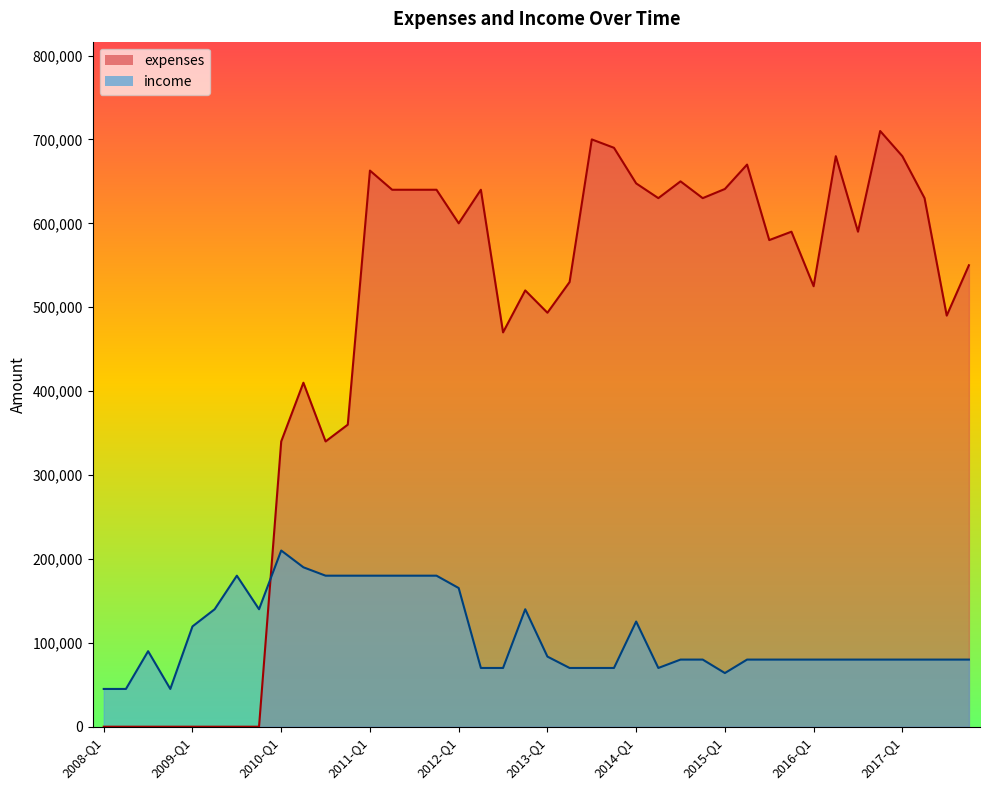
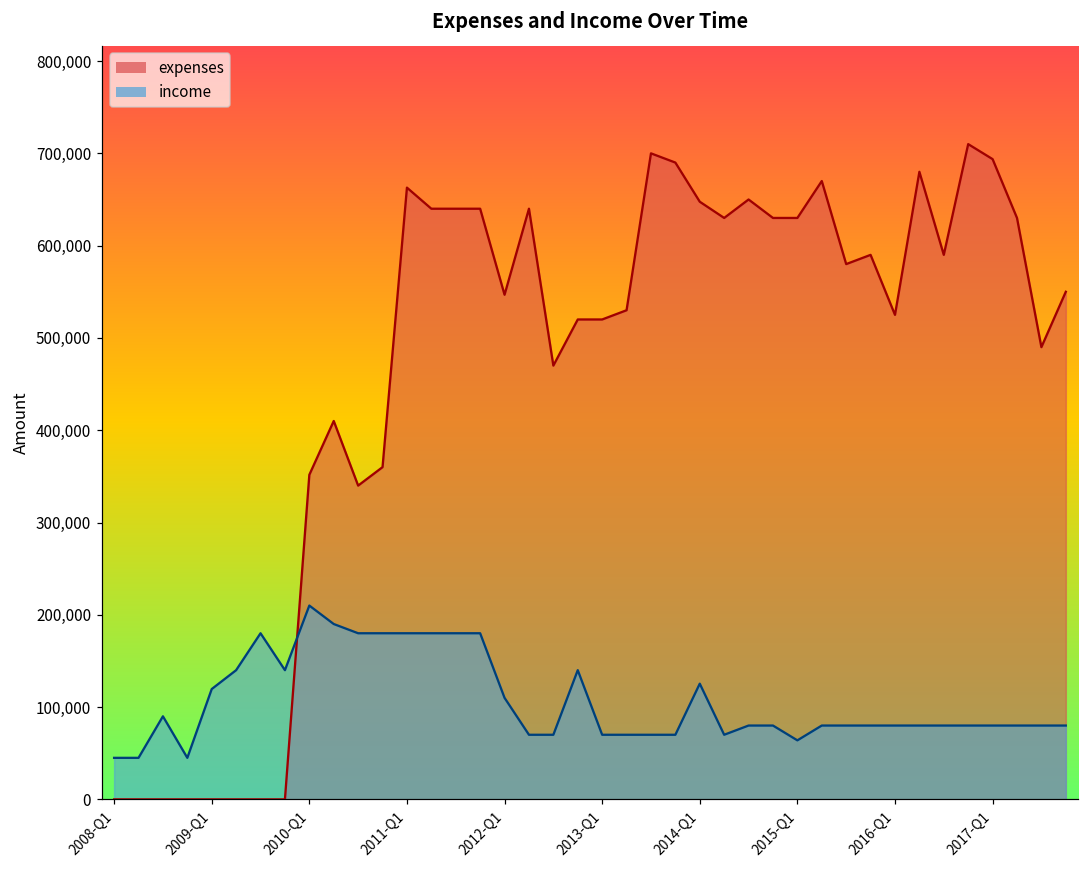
  {
    "expenses": {
      "2008-Q1": "0",
      "2009-Q1": "0",
-     "2010-Q1": "340,000",
+     "2010-Q1": "350,000",
      "2011-Q1": "660,000",
-     "2012-Q1": "600,000",
-     "2013-Q1": "490,000",
+     "2012-Q1": "550,000",
+     "2013-Q1": "520,000",
      "2014-Q1": "650,000",
-     "2015-Q1": "640,000",
+     "2015-Q1": "630,000",
      "2016-Q1": "520,000",
-     "2017-Q1": "680,000"
+     "2017-Q1": "690,000"
    },
    "income": {
      "2008-Q1": "50,000",
      "2009-Q1": "120,000",
      "2010-Q1": "210,000",
      "2011-Q1": "180,000",
-     "2012-Q1": "170,000",
-     "2013-Q1": "80,000",
+     "2012-Q1": "110,000",
+     "2013-Q1": "70,000",
      "2014-Q1": "130,000",
      "2015-Q1": "60,000",
      "2016-Q1": "80,000",
      "2017-Q1": "80,000"
    }
  }
